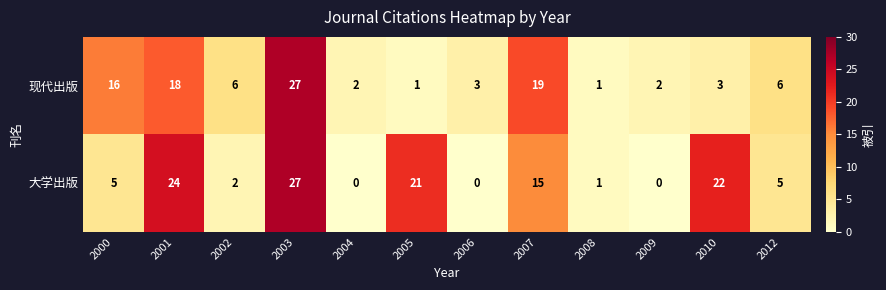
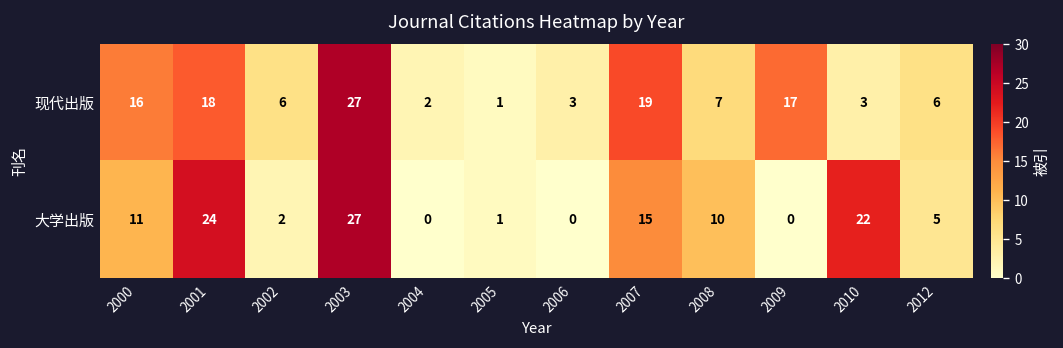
  {
    "现代出版": {
      "2000": 16,
      "2001": 18,
      "2002": 6,
      "2003": 27,
      "2004": 2,
      "2005": 1,
      "2006": 3,
      "2007": 19,
-     "2008": 1,
-     "2009": 2,
+     "2008": 7,
+     "2009": 17,
      "2010": 3,
      "2012": 6
    },
    "大学出版": {
-     "2000": 5,
+     "2000": 11,
      "2001": 24,
      "2002": 2,
      "2003": 27,
      "2004": 0,
-     "2005": 21,
+     "2005": 1,
      "2006": 0,
      "2007": 15,
-     "2008": 1,
+     "2008": 10,
      "2009": 0,
      "2010": 22,
      "2012": 5
    }
  }
